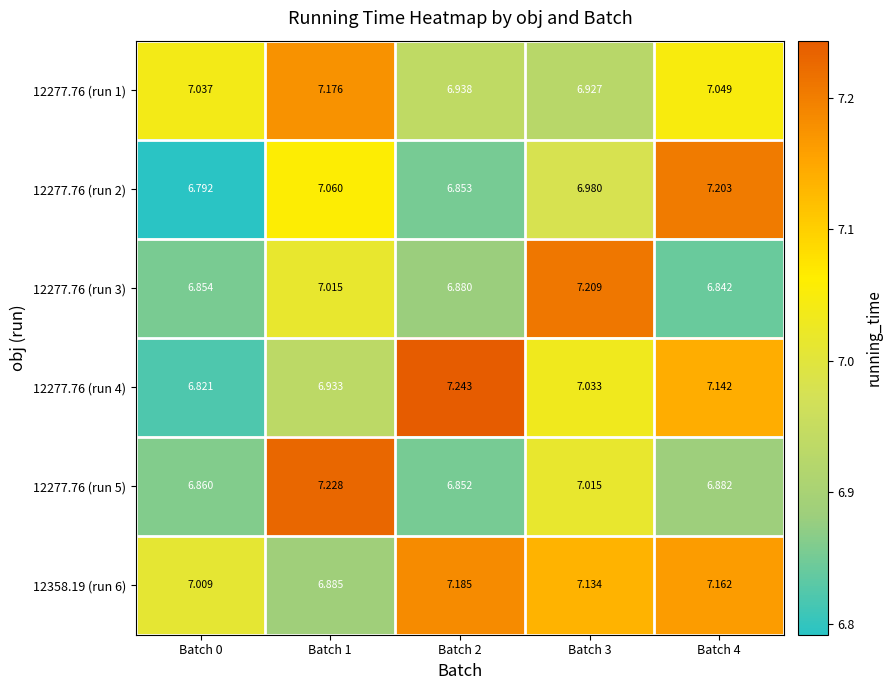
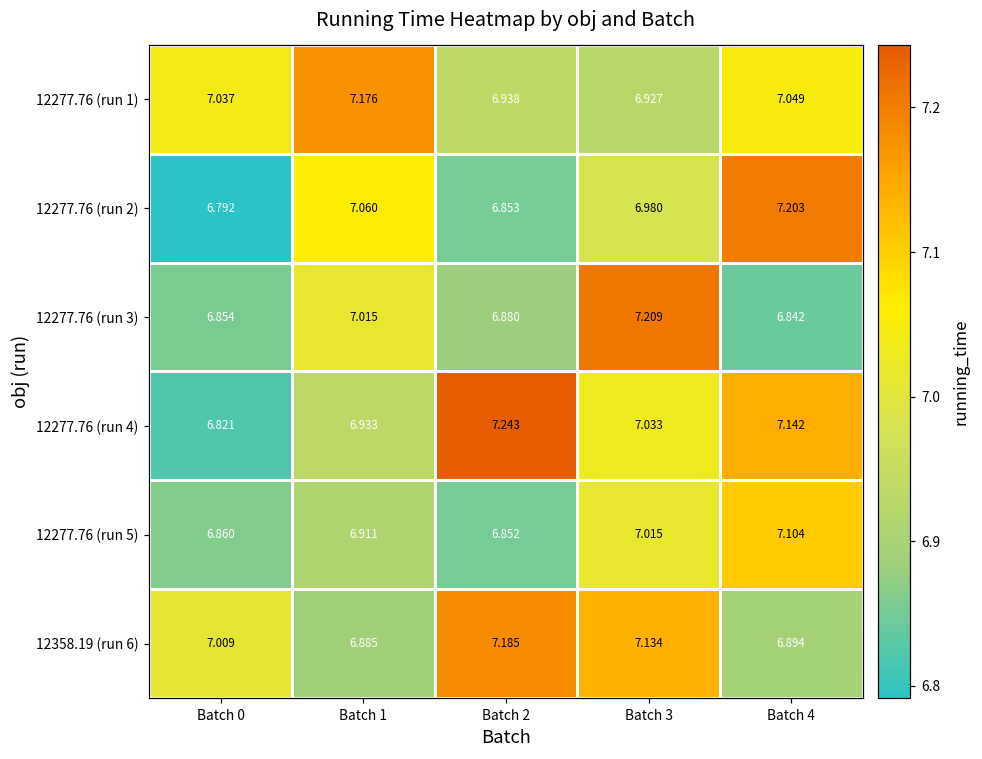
  {
    "12277.76 (run 1)": {
      "Batch 0": 7.037,
      "Batch 1": 7.176,
      "Batch 2": 6.938,
      "Batch 3": 6.927,
      "Batch 4": 7.049
    },
    "12277.76 (run 2)": {
      "Batch 0": 6.792,
      "Batch 1": 7.060,
      "Batch 2": 6.853,
      "Batch 3": 6.980,
      "Batch 4": 7.203
    },
    "12277.76 (run 3)": {
      "Batch 0": 6.854,
      "Batch 1": 7.015,
      "Batch 2": 6.880,
      "Batch 3": 7.209,
      "Batch 4": 6.842
    },
    "12277.76 (run 4)": {
      "Batch 0": 6.821,
      "Batch 1": 6.933,
      "Batch 2": 7.243,
      "Batch 3": 7.033,
      "Batch 4": 7.142
    },
    "12277.76 (run 5)": {
      "Batch 0": 6.860,
-     "Batch 1": 7.228,
+     "Batch 1": 6.911,
      "Batch 2": 6.852,
      "Batch 3": 7.015,
-     "Batch 4": 6.882
+     "Batch 4": 7.104
    },
    "12358.19 (run 6)": {
      "Batch 0": 7.009,
      "Batch 1": 6.885,
      "Batch 2": 7.185,
      "Batch 3": 7.134,
-     "Batch 4": 7.162
+     "Batch 4": 6.894
    }
  }
